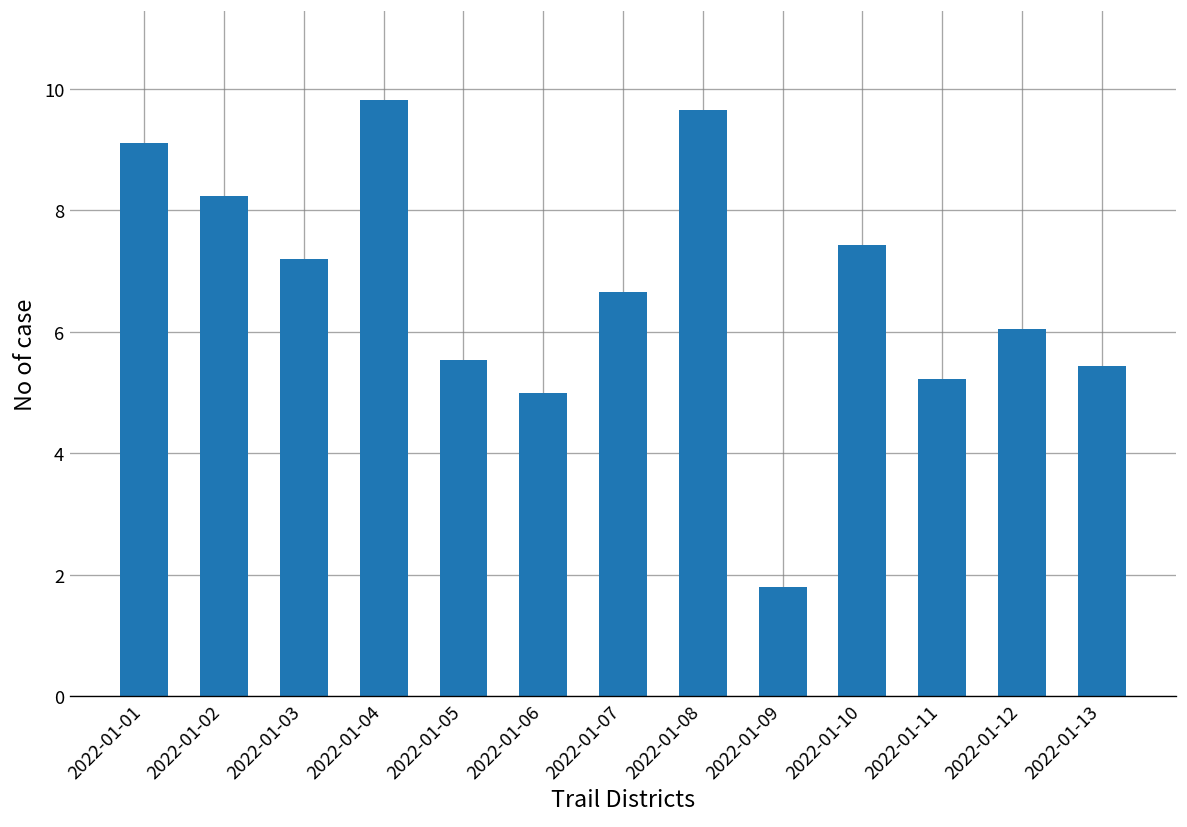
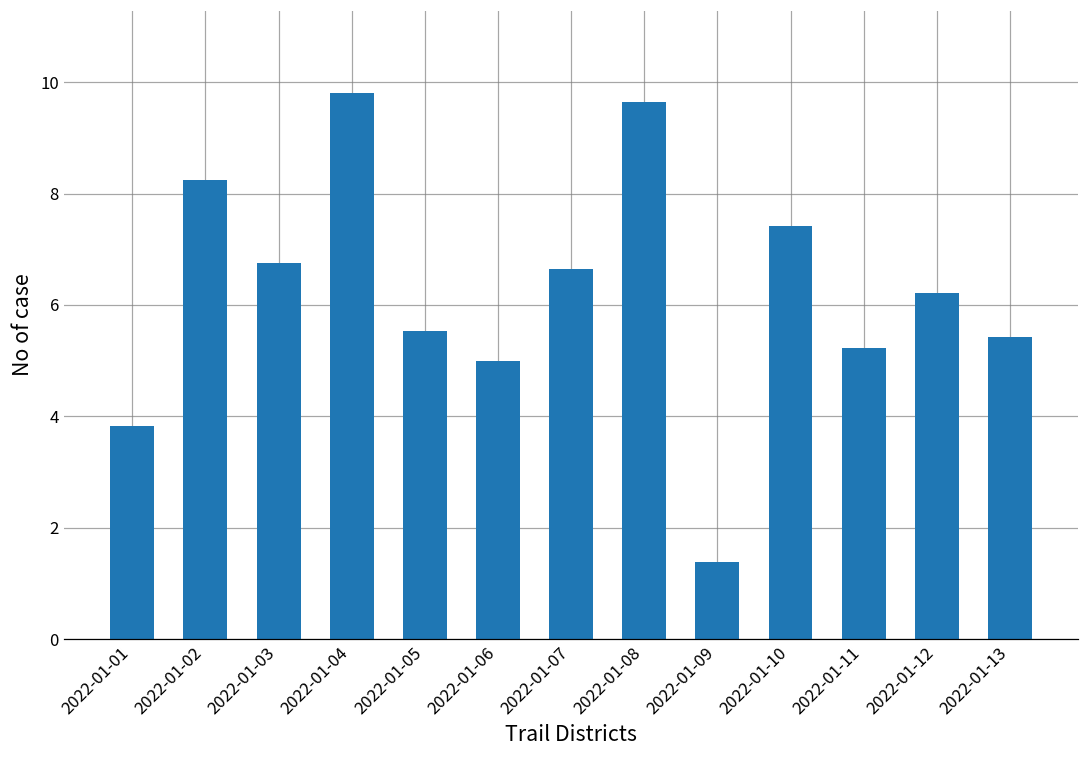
  {
-   "2022-01-01": 9.1,
+   "2022-01-01": 3.8,
    "2022-01-02": 8.2,
-   "2022-01-03": 7.2,
+   "2022-01-03": 6.8,
    "2022-01-04": 9.8,
    "2022-01-05": 5.5,
    "2022-01-06": 5.0,
    "2022-01-07": 6.6,
    "2022-01-08": 9.6,
-   "2022-01-09": 1.8,
+   "2022-01-09": 1.4,
    "2022-01-10": 7.4,
    "2022-01-11": 5.2,
-   "2022-01-12": 6.0,
+   "2022-01-12": 6.2,
    "2022-01-13": 5.4
  }
